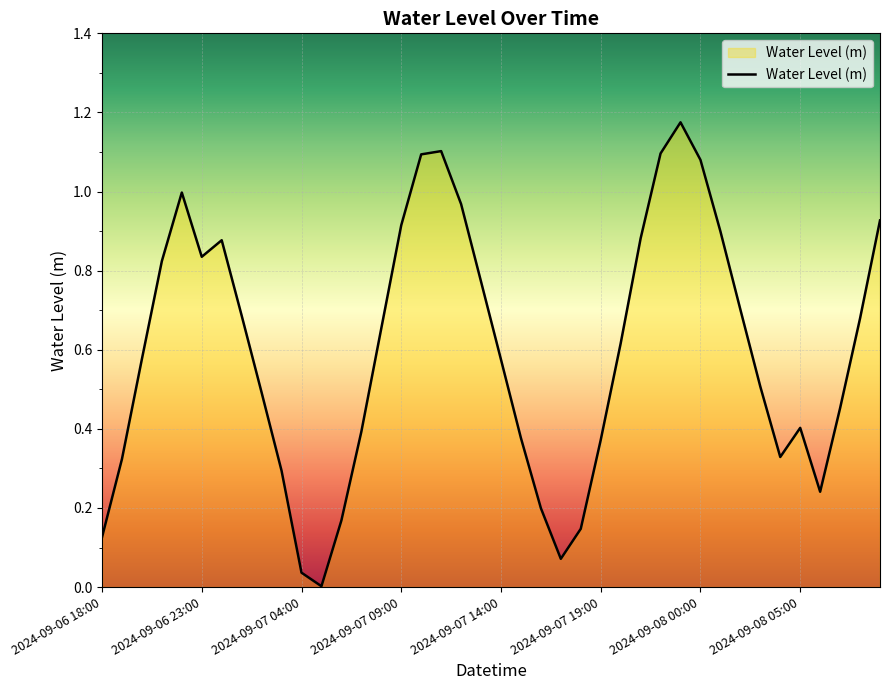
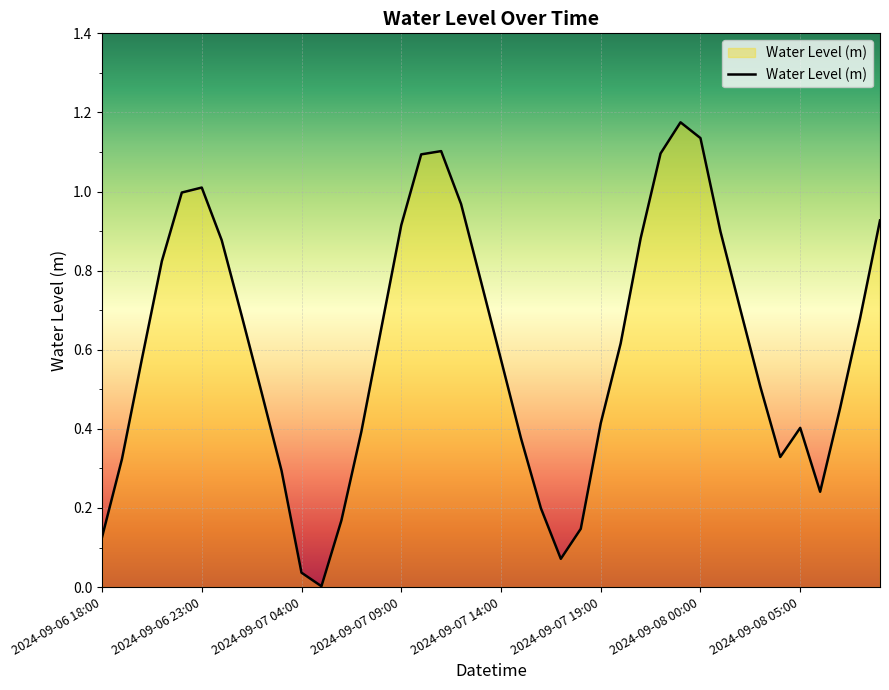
  {
    "2024-09-06 18:00": 0.13,
-   "2024-09-06 23:00": 0.84,
+   "2024-09-06 23:00": 1.01,
    "2024-09-07 04:00": 0.04,
    "2024-09-07 09:00": 0.91,
    "2024-09-07 14:00": 0.58,
-   "2024-09-07 19:00": 0.37,
-   "2024-09-08 00:00": 1.08,
+   "2024-09-07 19:00": 0.41,
+   "2024-09-08 00:00": 1.14,
    "2024-09-08 05:00": 0.40
  }
